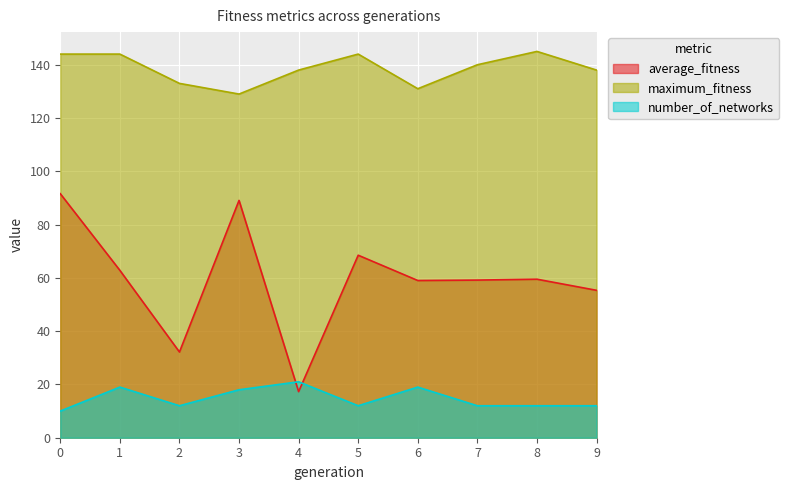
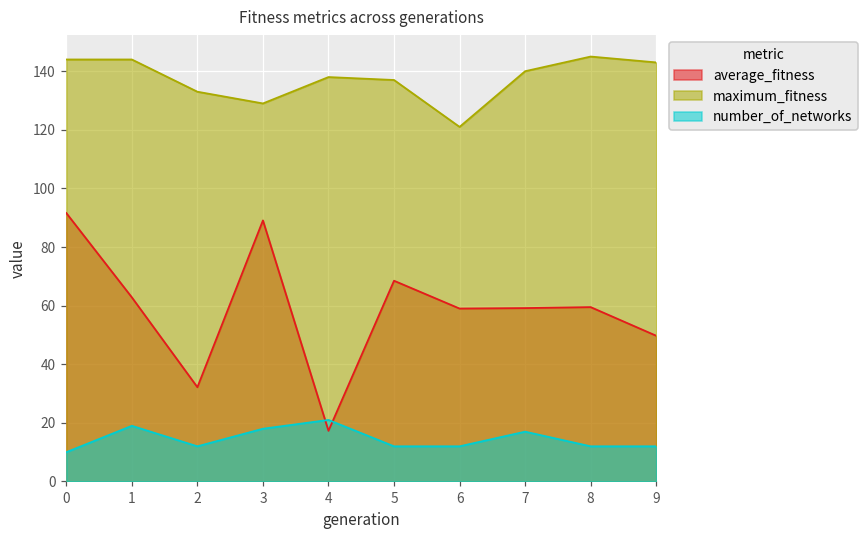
  {
    "average_fitness": {
      "0": 92,
      "1": 63,
      "2": 32,
      "3": 89,
      "4": 17,
      "5": 69,
      "6": 59,
      "7": 59,
      "8": 60,
-     "9": 55
+     "9": 50
    },
    "maximum_fitness": {
      "0": 144,
      "1": 144,
      "2": 133,
      "3": 129,
      "4": 138,
-     "5": 144,
-     "6": 131,
+     "5": 137,
+     "6": 121,
      "7": 140,
      "8": 145,
-     "9": 138
+     "9": 143
    },
    "number_of_networks": {
      "0": 10,
      "1": 19,
      "2": 12,
      "3": 18,
      "4": 21,
      "5": 12,
-     "6": 19,
-     "7": 12,
+     "6": 12,
+     "7": 17,
      "8": 12,
      "9": 12
    }
  }
